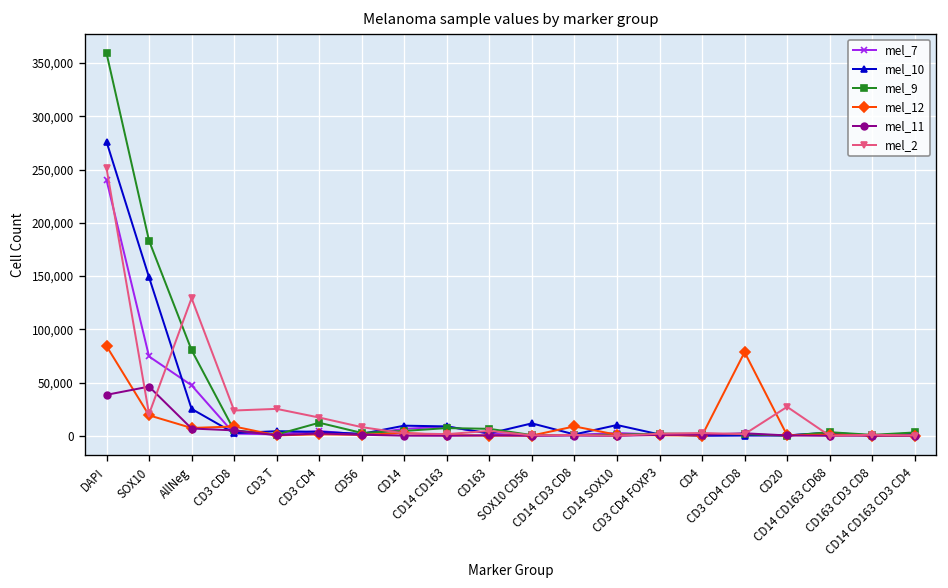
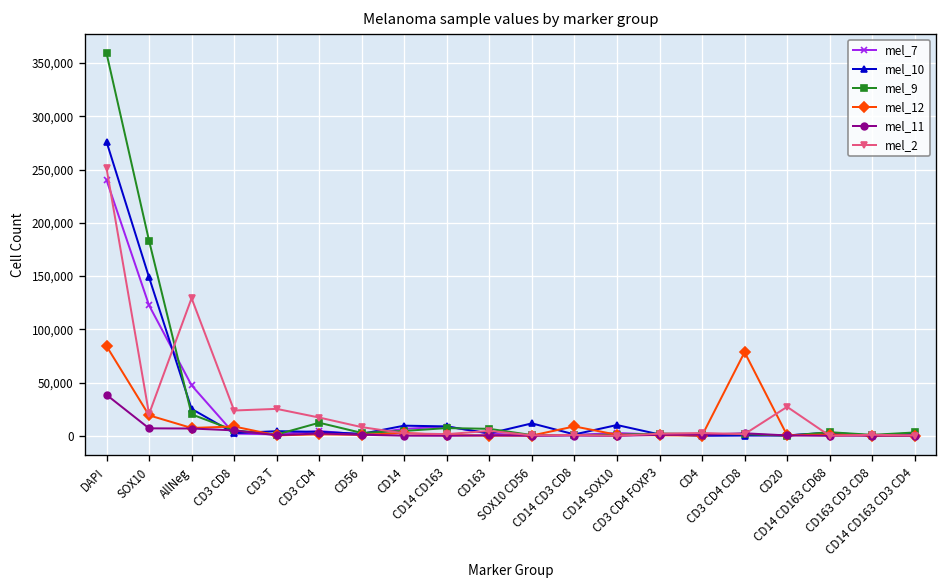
  {
    "mel_7": {
      "DAPI": "240,000",
-     "SOX10": "70,000",
+     "SOX10": "120,000",
      "AllNeg": "50,000"
    },
    "mel_10": {
      "DAPI": "280,000",
      "SOX10": "150,000",
      "AllNeg": "30,000",
      "CD3 T": "0",
      "CD14": "10,000",
      "SOX10 CD56": "10,000",
      "CD14 SOX10": "10,000"
    },
    "mel_9": {
      "DAPI": "360,000",
      "SOX10": "180,000",
-     "AllNeg": "80,000",
+     "AllNeg": "20,000",
      "CD3 CD4": "10,000"
    },
    "mel_12": {
      "DAPI": "80,000",
      "CD3 CD8": "10,000",
      "CD14 CD3 CD8": "10,000",
      "CD3 CD4 CD8": "80,000"
    },
    "mel_11": {
      "DAPI": "40,000",
-     "SOX10": "50,000"
+     "SOX10": "10,000"
    },
    "mel_2": {
      "DAPI": "250,000",
      "AllNeg": "130,000",
      "CD3 CD8": "20,000",
      "CD3 T": "30,000",
      "CD3 CD4": "20,000",
      "CD56": "10,000",
      "CD20": "30,000"
    }
  }
